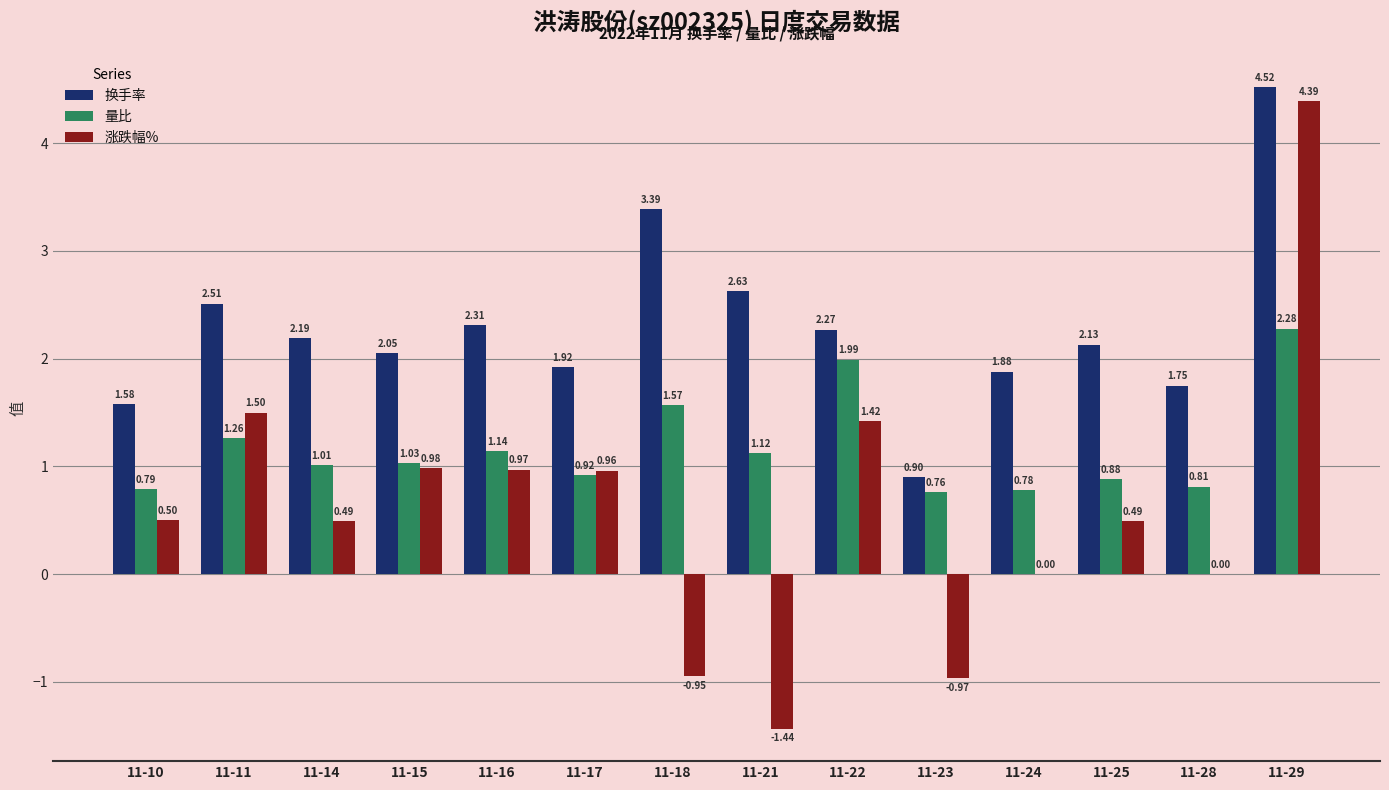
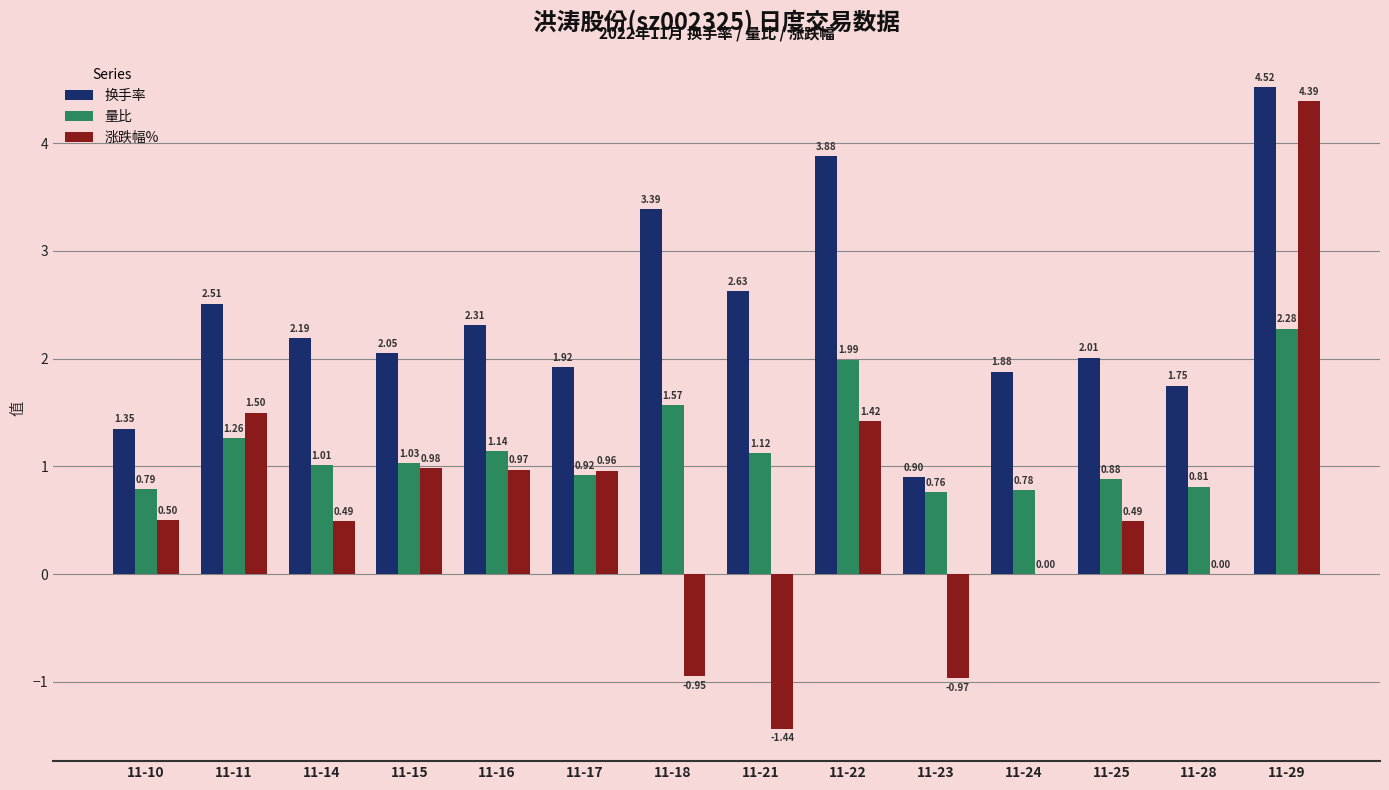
  {
    "换手率": {
-     "11-10": 1.58,
+     "11-10": 1.35,
      "11-11": 2.51,
      "11-14": 2.19,
      "11-15": 2.05,
      "11-16": 2.31,
      "11-17": 1.92,
      "11-18": 3.39,
      "11-21": 2.63,
-     "11-22": 2.27,
+     "11-22": 3.88,
      "11-23": 0.90,
      "11-24": 1.88,
-     "11-25": 2.13,
+     "11-25": 2.01,
      "11-28": 1.75,
      "11-29": 4.52
    },
    "量比": {
      "11-10": 0.79,
      "11-11": 1.26,
      "11-14": 1.01,
      "11-15": 1.03,
      "11-16": 1.14,
      "11-17": 0.92,
      "11-18": 1.57,
      "11-21": 1.12,
      "11-22": 1.99,
      "11-23": 0.76,
      "11-24": 0.78,
      "11-25": 0.88,
      "11-28": 0.81,
      "11-29": 2.28
    },
    "涨跌幅%": {
      "11-10": 0.50,
      "11-11": 1.50,
      "11-14": 0.49,
      "11-15": 0.98,
      "11-16": 0.97,
      "11-17": 0.96,
      "11-18": -0.95,
      "11-21": -1.44,
      "11-22": 1.42,
      "11-23": -0.97,
      "11-24": 0.00,
      "11-25": 0.49,
      "11-28": 0.00,
      "11-29": 4.39
    }
  }
